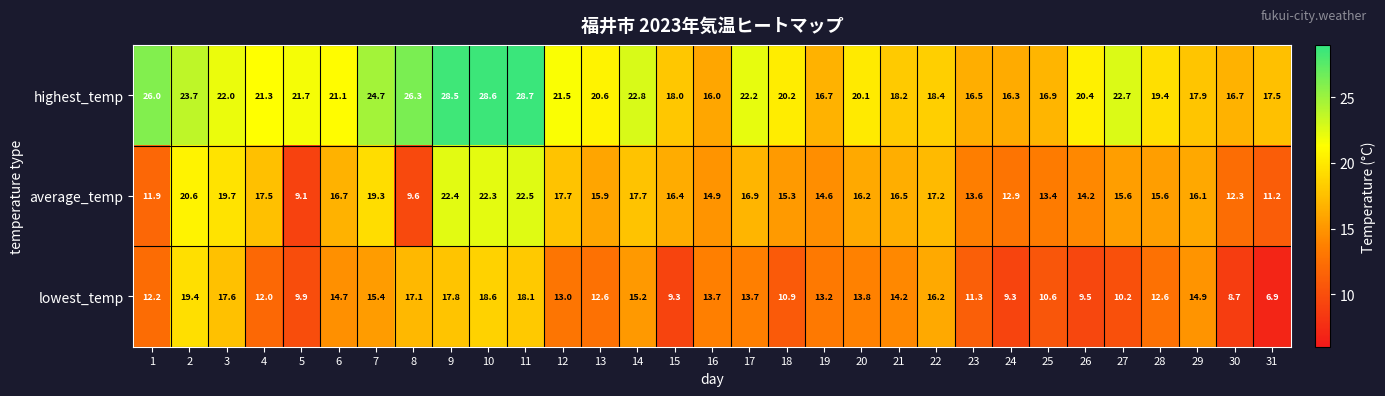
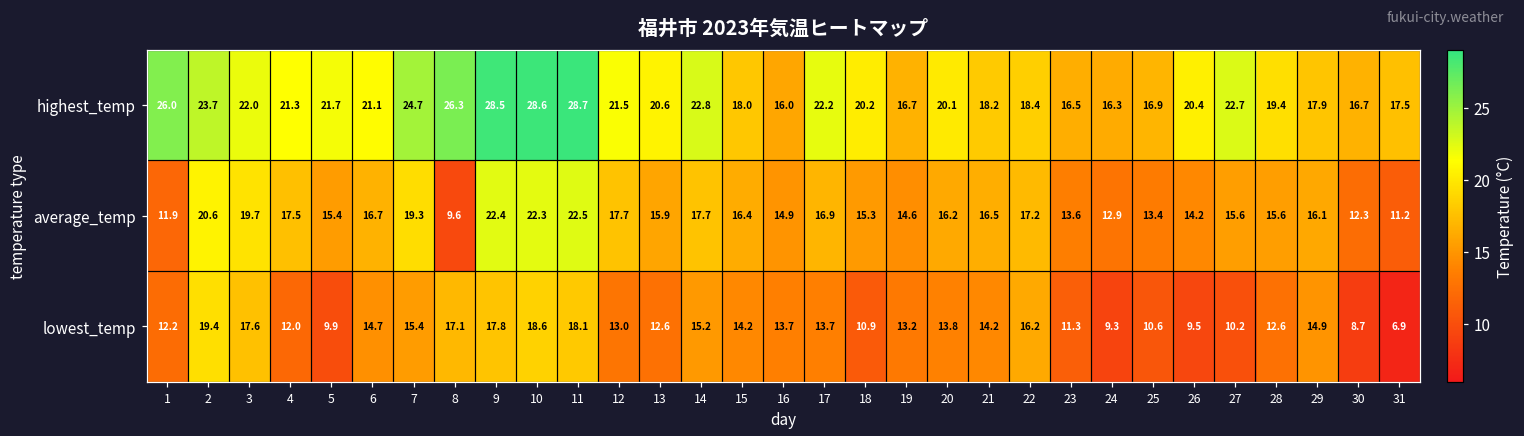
  {
    "highest_temp": {
      "1": 26.0,
      "2": 23.7,
      "3": 22.0,
      "4": 21.3,
      "5": 21.7,
      "6": 21.1,
      "7": 24.7,
      "8": 26.3,
      "9": 28.5,
      "10": 28.6,
      "11": 28.7,
      "12": 21.5,
      "13": 20.6,
      "14": 22.8,
      "15": 18.0,
      "16": 16.0,
      "17": 22.2,
      "18": 20.2,
      "19": 16.7,
      "20": 20.1,
      "21": 18.2,
      "22": 18.4,
      "23": 16.5,
      "24": 16.3,
      "25": 16.9,
      "26": 20.4,
      "27": 22.7,
      "28": 19.4,
      "29": 17.9,
      "30": 16.7,
      "31": 17.5
    },
    "average_temp": {
      "1": 11.9,
      "2": 20.6,
      "3": 19.7,
      "4": 17.5,
-     "5": 9.1,
+     "5": 15.4,
      "6": 16.7,
      "7": 19.3,
      "8": 9.6,
      "9": 22.4,
      "10": 22.3,
      "11": 22.5,
      "12": 17.7,
      "13": 15.9,
      "14": 17.7,
      "15": 16.4,
      "16": 14.9,
      "17": 16.9,
      "18": 15.3,
      "19": 14.6,
      "20": 16.2,
      "21": 16.5,
      "22": 17.2,
      "23": 13.6,
      "24": 12.9,
      "25": 13.4,
      "26": 14.2,
      "27": 15.6,
      "28": 15.6,
      "29": 16.1,
      "30": 12.3,
      "31": 11.2
    },
    "lowest_temp": {
      "1": 12.2,
      "2": 19.4,
      "3": 17.6,
      "4": 12.0,
      "5": 9.9,
      "6": 14.7,
      "7": 15.4,
      "8": 17.1,
      "9": 17.8,
      "10": 18.6,
      "11": 18.1,
      "12": 13.0,
      "13": 12.6,
      "14": 15.2,
-     "15": 9.3,
+     "15": 14.2,
      "16": 13.7,
      "17": 13.7,
      "18": 10.9,
      "19": 13.2,
      "20": 13.8,
      "21": 14.2,
      "22": 16.2,
      "23": 11.3,
      "24": 9.3,
      "25": 10.6,
      "26": 9.5,
      "27": 10.2,
      "28": 12.6,
      "29": 14.9,
      "30": 8.7,
      "31": 6.9
    }
  }
